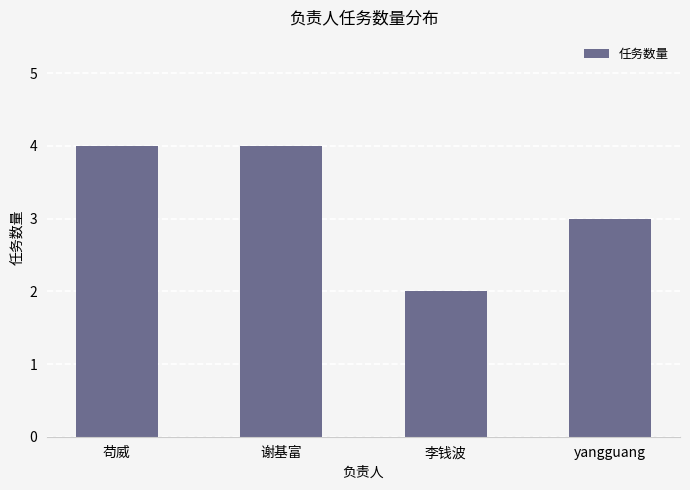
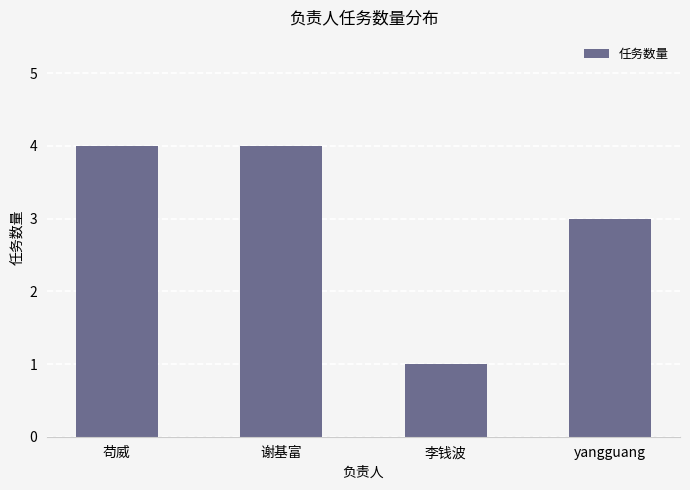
  {
    "苟威": 4,
    "谢基富": 4,
-   "李钱波": 2,
+   "李钱波": 1,
    "yangguang": 3
  }
